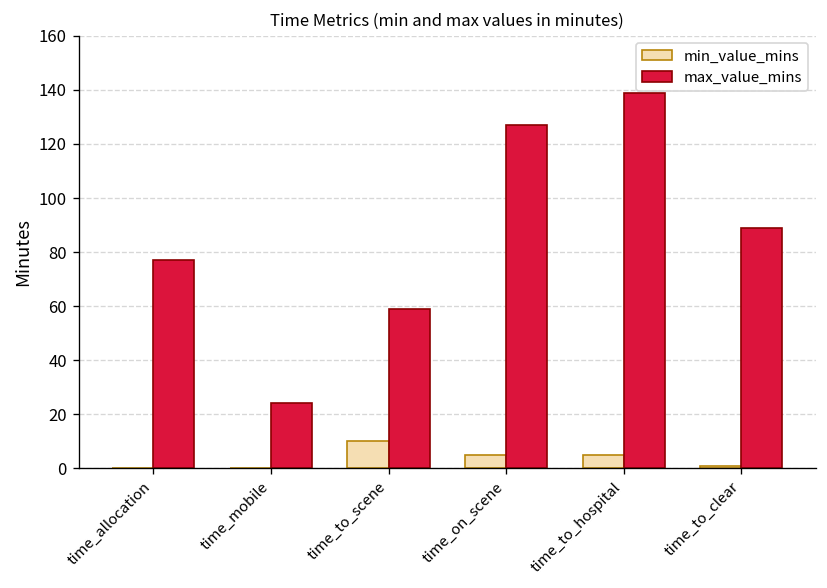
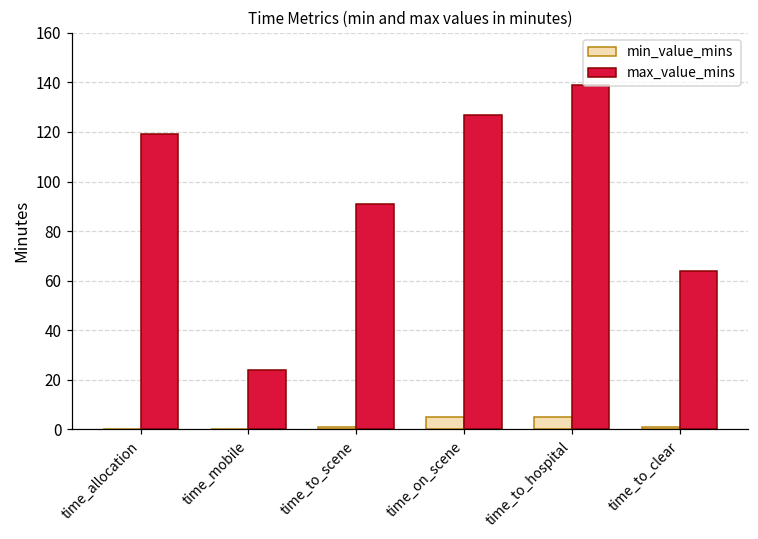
  {
    "min_value_mins": {
      "time_allocation": 0,
      "time_mobile": 0,
-     "time_to_scene": 10,
+     "time_to_scene": 1,
      "time_on_scene": 5,
      "time_to_hospital": 5
    },
    "max_value_mins": {
-     "time_allocation": 77,
+     "time_allocation": 119,
      "time_mobile": 24,
-     "time_to_scene": 59,
+     "time_to_scene": 91,
      "time_on_scene": 127,
-     "time_to_clear": 89
+     "time_to_clear": 64
    }
  }
